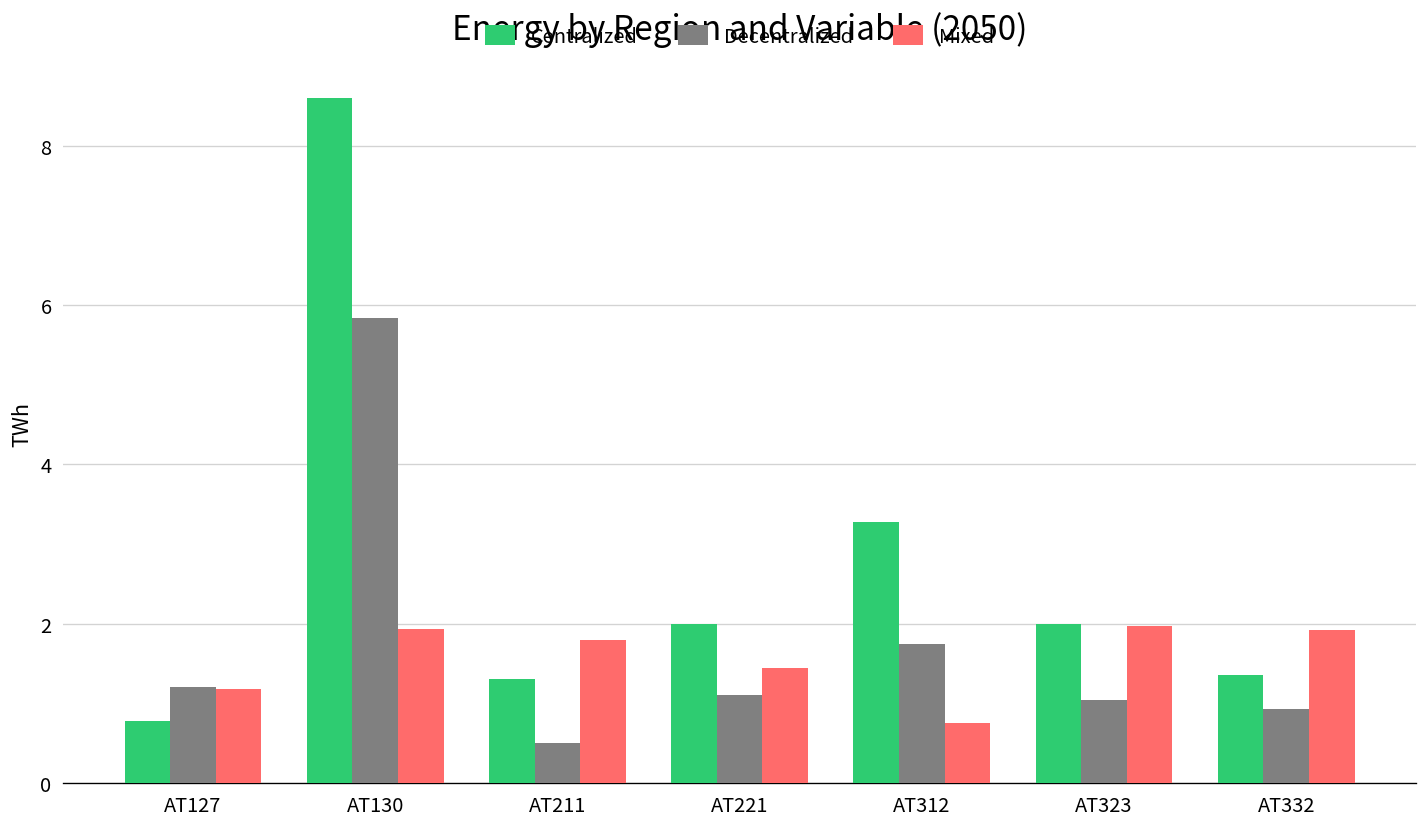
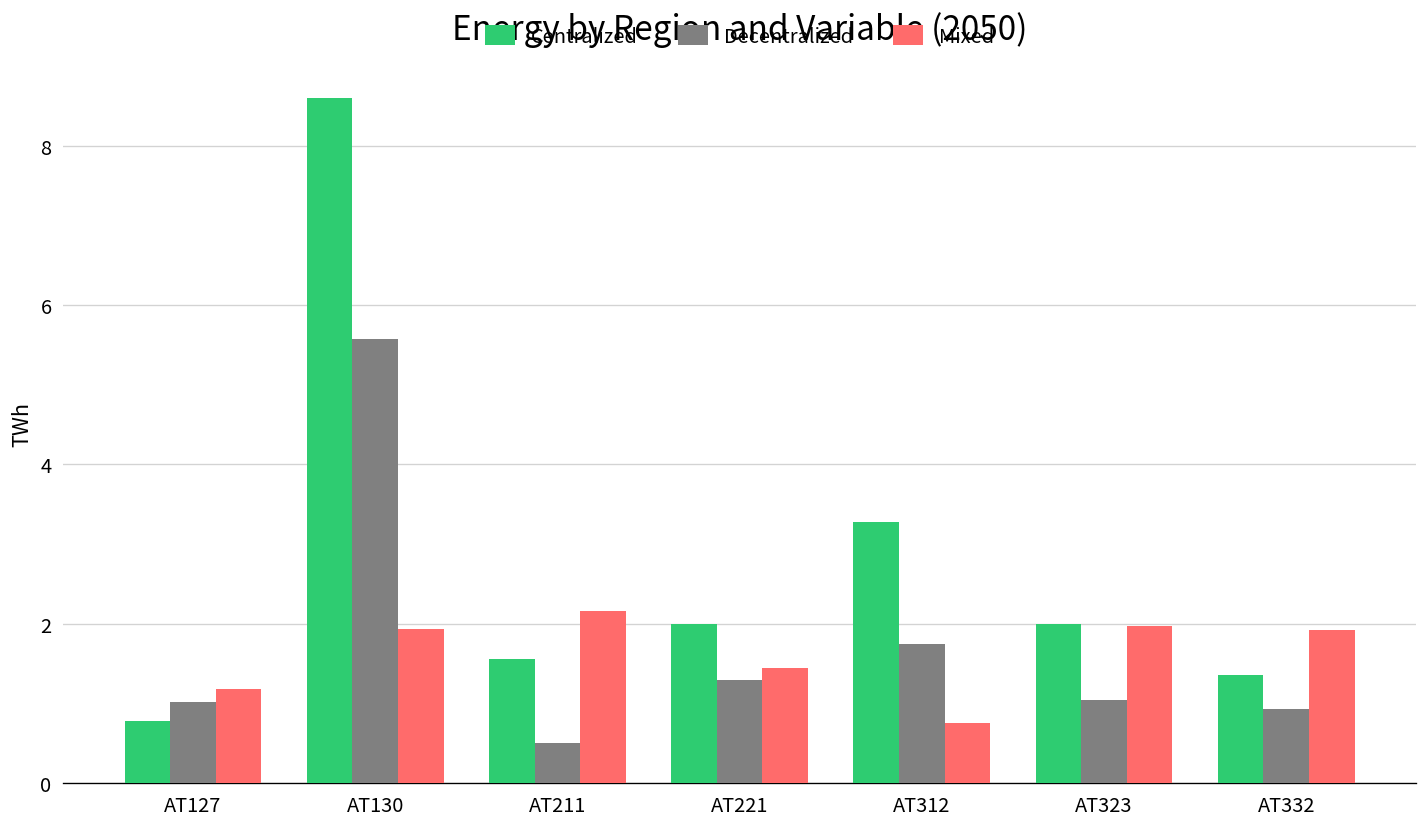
  {
    "Centralized": {
      "AT127": 0.8,
      "AT130": 8.6,
-     "AT211": 1.3,
+     "AT211": 1.6,
      "AT221": 2.0,
      "AT312": 3.3,
      "AT323": 2.0,
      "AT332": 1.4
    },
    "Decentralized": {
-     "AT127": 1.2,
-     "AT130": 5.8,
+     "AT127": 1.0,
+     "AT130": 5.6,
      "AT211": 0.5,
-     "AT221": 1.1,
+     "AT221": 1.3,
      "AT312": 1.7,
      "AT323": 1.0,
      "AT332": 0.9
    },
    "Mixed": {
      "AT127": 1.2,
      "AT130": 1.9,
-     "AT211": 1.8,
+     "AT211": 2.2,
      "AT221": 1.4,
      "AT312": 0.8,
      "AT323": 2.0,
      "AT332": 1.9
    }
  }
